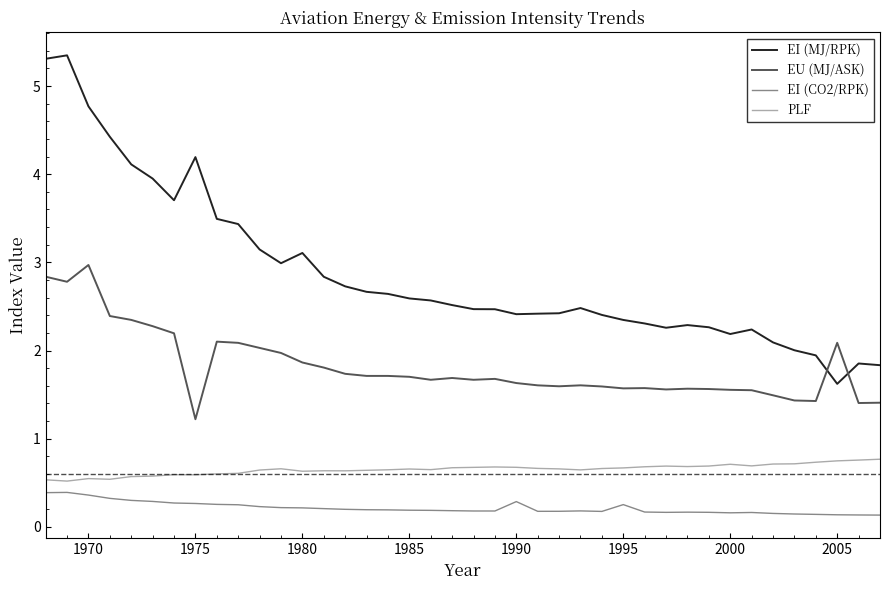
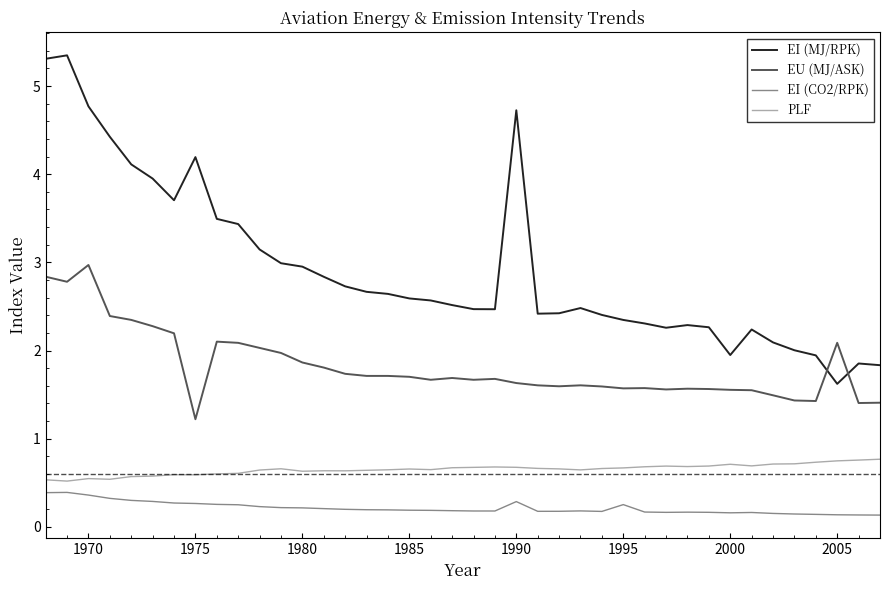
  {
    "EI (MJ/RPK)": {
      "1970": 4.8,
      "1975": 4.2,
-     "1980": 3.1,
+     "1980": 3.0,
      "1985": 2.6,
-     "1990": 2.4,
+     "1990": 4.7,
      "1995": 2.3,
-     "2000": 2.2,
+     "2000": 1.9,
      "2005": 1.6
    },
    "EU (MJ/ASK)": {
      "1970": 3.0,
      "1975": 1.2,
      "1980": 1.9,
      "1985": 1.7,
      "1990": 1.6,
      "1995": 1.6,
      "2000": 1.6,
      "2005": 2.1
    }
  }
